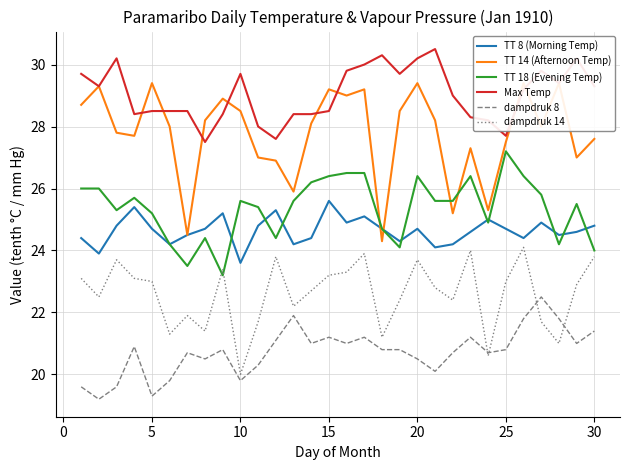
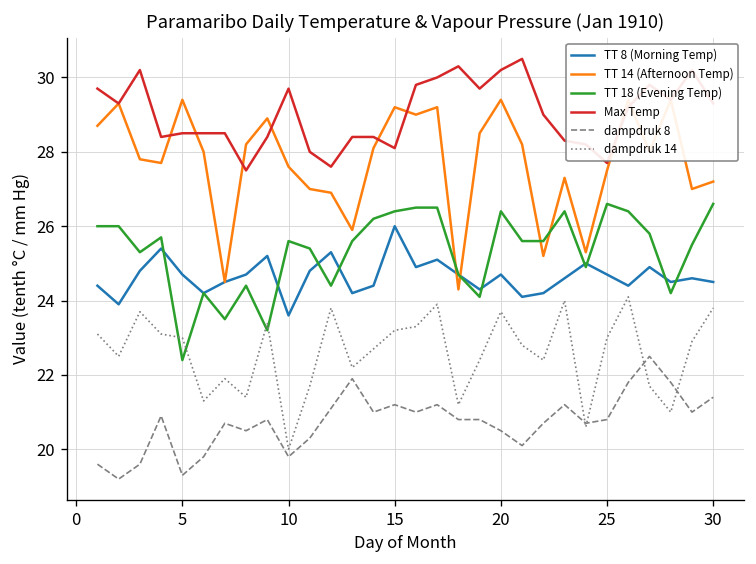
  {
    "TT 8 (Morning Temp)": {
      "5": 24.7,
      "10": 23.6,
-     "15": 25.6,
+     "15": 26.0,
      "20": 24.7,
      "25": 24.7,
-     "30": 24.8
+     "30": 24.5
    },
    "TT 14 (Afternoon Temp)": {
      "5": 29.4,
-     "10": 28.5,
+     "10": 27.6,
      "15": 29.2,
      "20": 29.4,
      "25": 27.5,
-     "30": 27.6
+     "30": 27.2
    },
    "TT 18 (Evening Temp)": {
-     "5": 25.2,
+     "5": 22.4,
      "10": 25.6,
      "15": 26.4,
      "20": 26.4,
-     "25": 27.2,
-     "30": 24.0
+     "25": 26.6,
+     "30": 26.6
    },
    "Max Temp": {
      "5": 28.5,
      "10": 29.7,
-     "15": 28.5,
+     "15": 28.1,
      "20": 30.2,
      "25": 27.7
    }
  }
